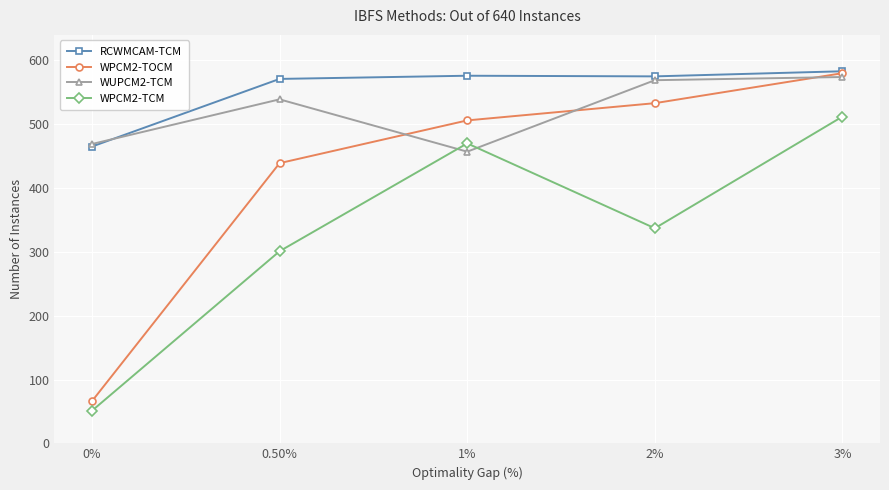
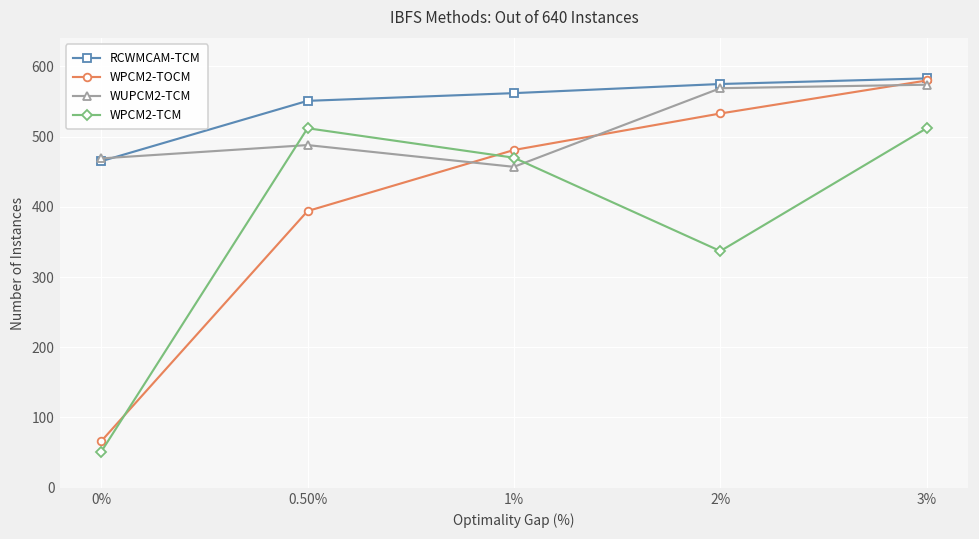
  {
    "RCWMCAM-TCM": {
      "0%": 470,
-     "0.50%": 570,
-     "1%": 580,
+     "0.50%": 550,
+     "1%": 560,
      "2%": 580
    },
    "WPCM2-TOCM": {
      "0%": 70,
-     "0.50%": 440,
-     "1%": 510,
+     "0.50%": 390,
+     "1%": 480,
      "2%": 530
    },
    "WUPCM2-TCM": {
      "0%": 470,
-     "0.50%": 540,
+     "0.50%": 490,
      "1%": 460,
      "2%": 570,
      "3%": 570
    },
    "WPCM2-TCM": {
      "0%": 50,
-     "0.50%": 300,
+     "0.50%": 510,
      "1%": 470,
      "2%": 340,
      "3%": 510
    }
  }
